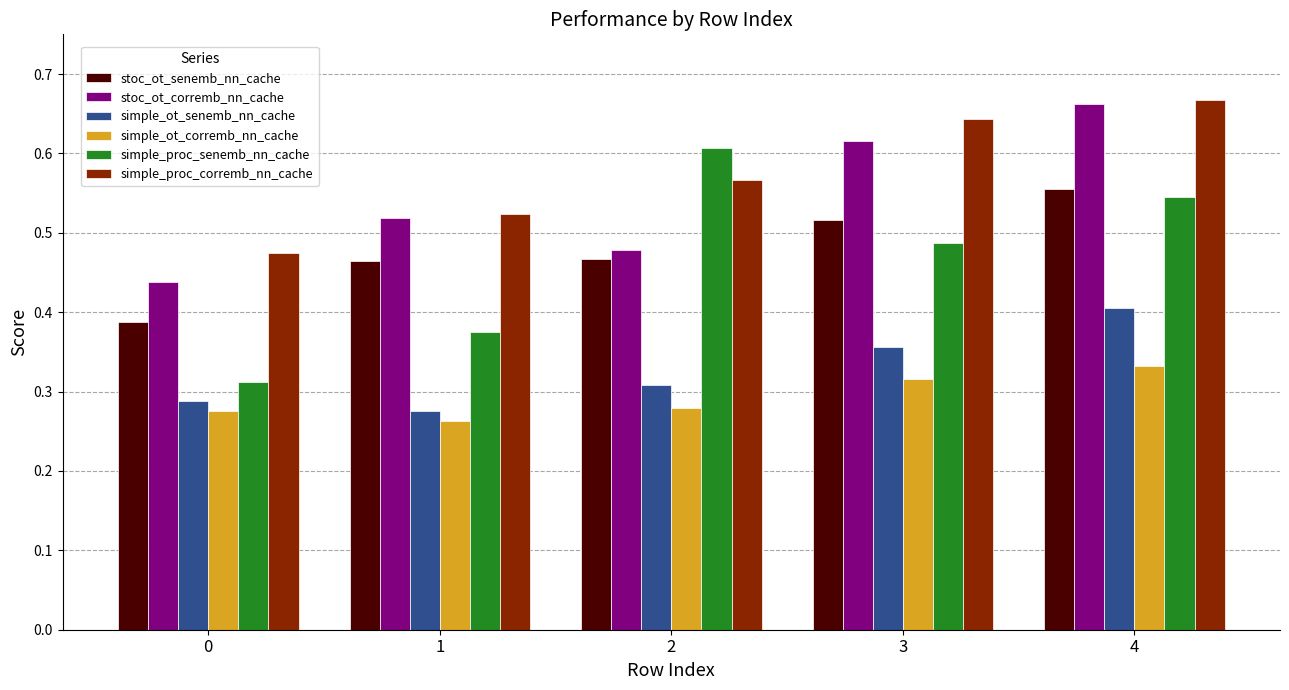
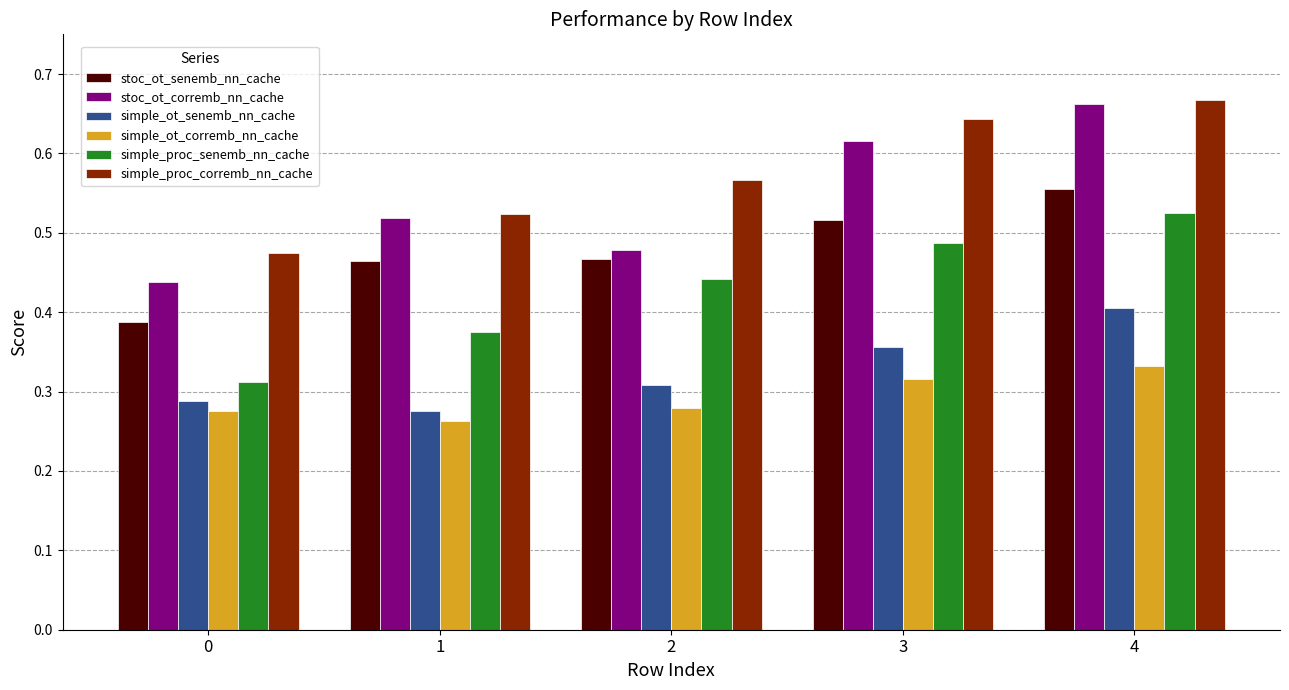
  {
    "stoc_ot_senemb_nn_cache": {
      "0": 0.39,
      "1": 0.46,
      "2": 0.47,
      "3": 0.52,
      "4": 0.56
    },
    "stoc_ot_corremb_nn_cache": {
      "0": 0.44,
      "1": 0.52,
      "2": 0.48,
      "3": 0.62,
      "4": 0.66
    },
    "simple_ot_senemb_nn_cache": {
      "0": 0.29,
      "1": 0.28,
      "2": 0.31,
      "3": 0.36,
      "4": 0.41
    },
    "simple_ot_corremb_nn_cache": {
      "0": 0.28,
      "1": 0.26,
      "2": 0.28,
      "3": 0.32,
      "4": 0.33
    },
    "simple_proc_senemb_nn_cache": {
      "0": 0.31,
      "1": 0.38,
-     "2": 0.61,
+     "2": 0.44,
      "3": 0.49,
-     "4": 0.55
+     "4": 0.53
    },
    "simple_proc_corremb_nn_cache": {
      "0": 0.48,
      "1": 0.52,
      "2": 0.57,
      "3": 0.64,
      "4": 0.67
    }
  }
